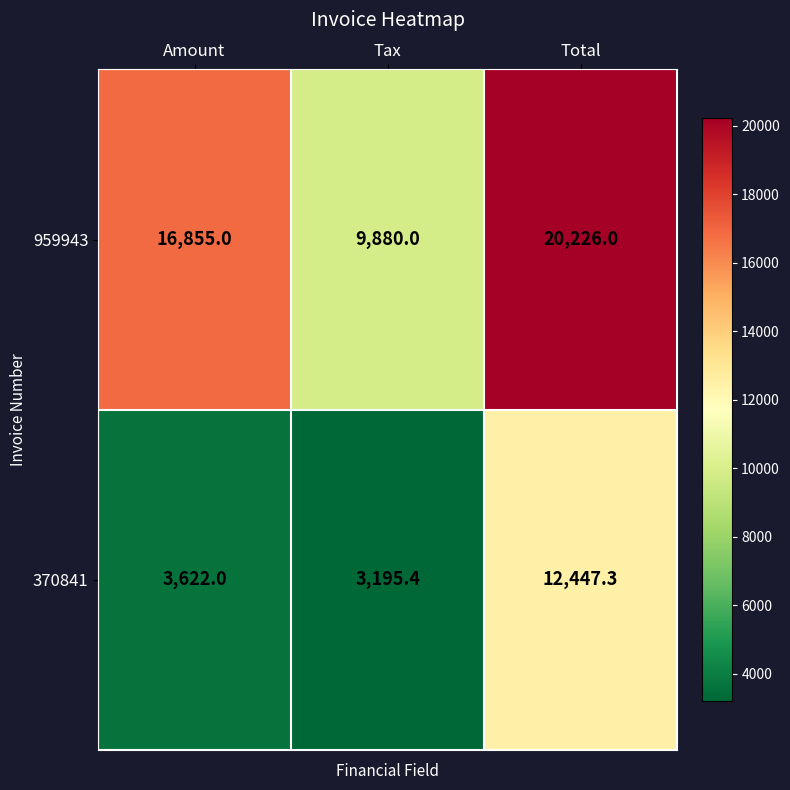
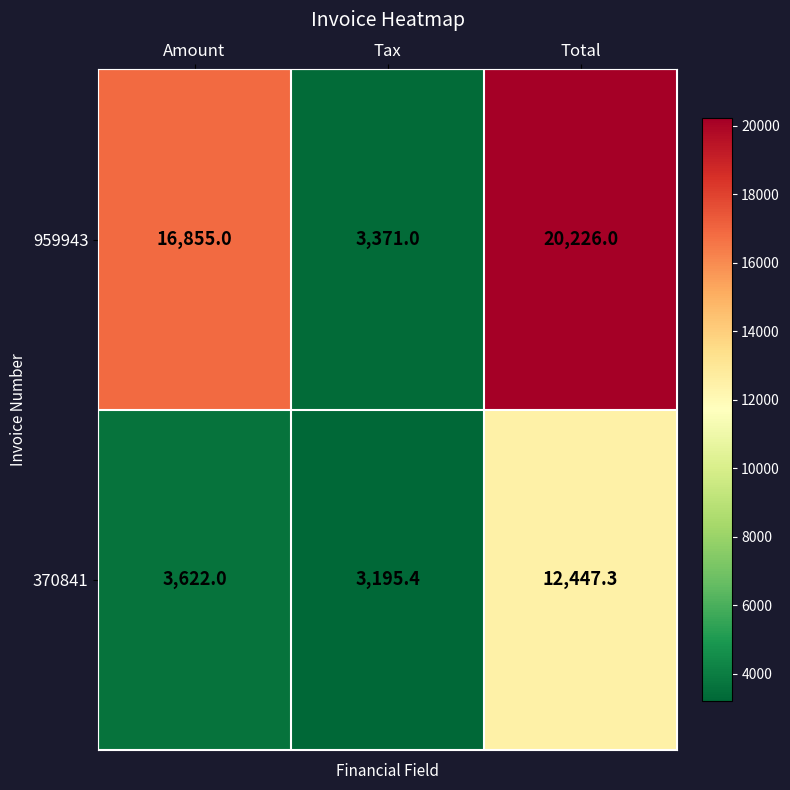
  {
    "959943": {
      "Amount": "16,855.0",
-     "Tax": "9,880.0",
+     "Tax": "3,371.0",
      "Total": "20,226.0"
    },
    "370841": {
      "Amount": "3,622.0",
      "Tax": "3,195.4",
      "Total": "12,447.3"
    }
  }
